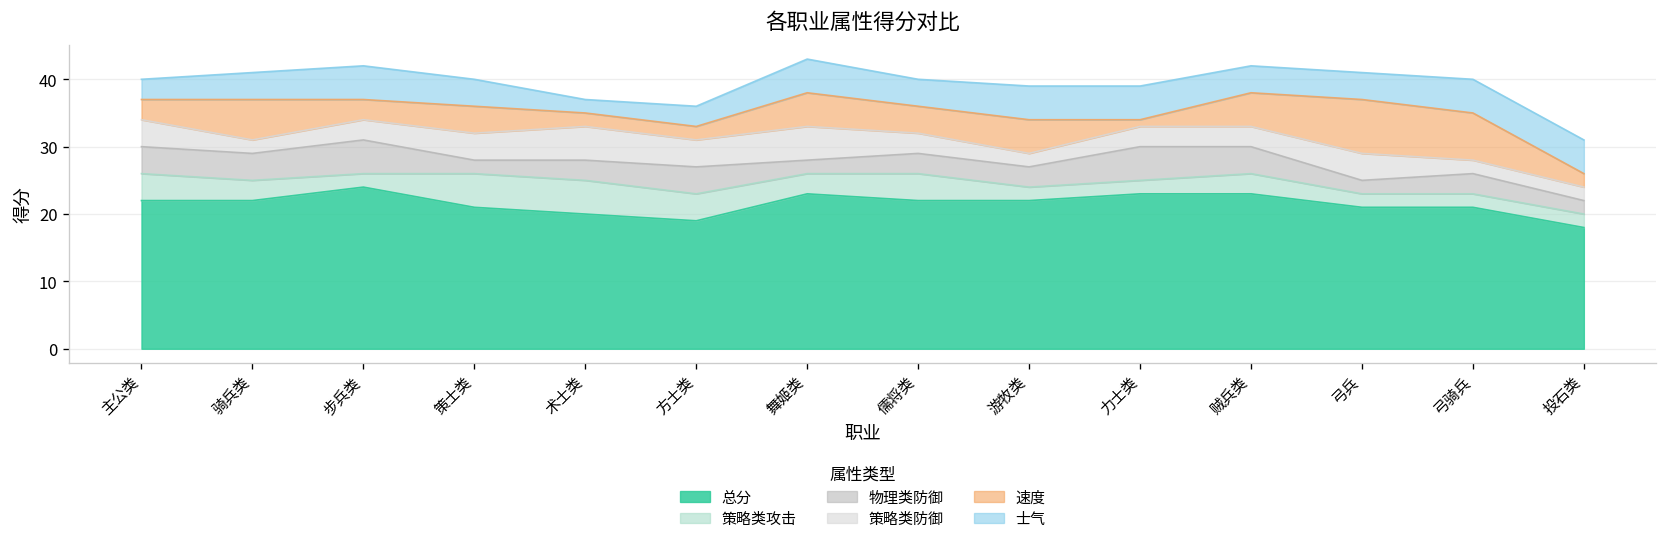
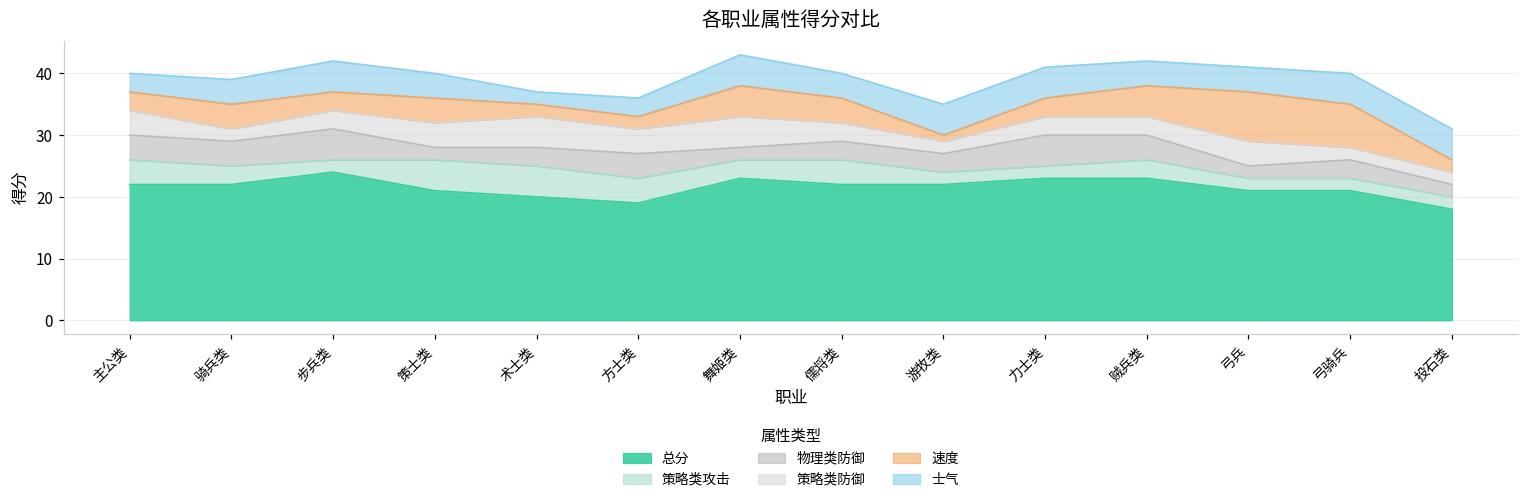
  {
    "总分": {
      "主公类": 22,
      "骑兵类": 22,
      "步兵类": 24,
      "策士类": 21,
      "术士类": 20,
      "方士类": 19,
      "舞姬类": 23,
      "儒将类": 22,
      "游牧类": 22,
      "力士类": 23,
      "贼兵类": 23,
      "弓兵": 21,
      "弓骑兵": 21,
      "投石类": 18
    },
    "速度": {
      "主公类": 3,
-     "骑兵类": 6,
+     "骑兵类": 4,
      "步兵类": 3,
      "策士类": 4,
      "术士类": 2,
      "方士类": 2,
      "舞姬类": 5,
      "儒将类": 4,
-     "游牧类": 5,
-     "力士类": 1,
+     "游牧类": 1,
+     "力士类": 3,
      "贼兵类": 5,
      "弓兵": 8,
      "弓骑兵": 7,
      "投石类": 2
    }
  }
